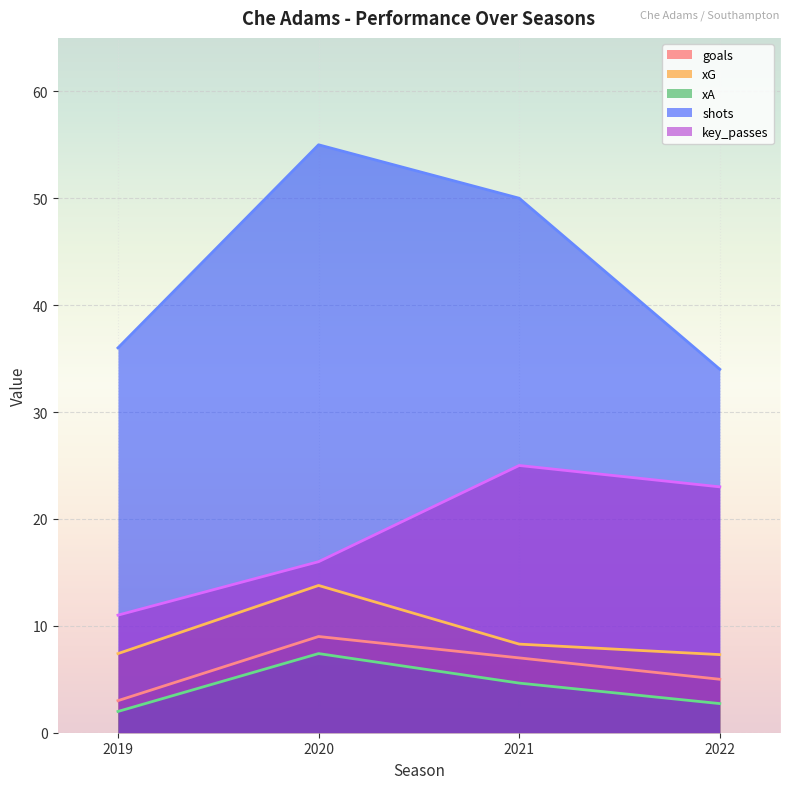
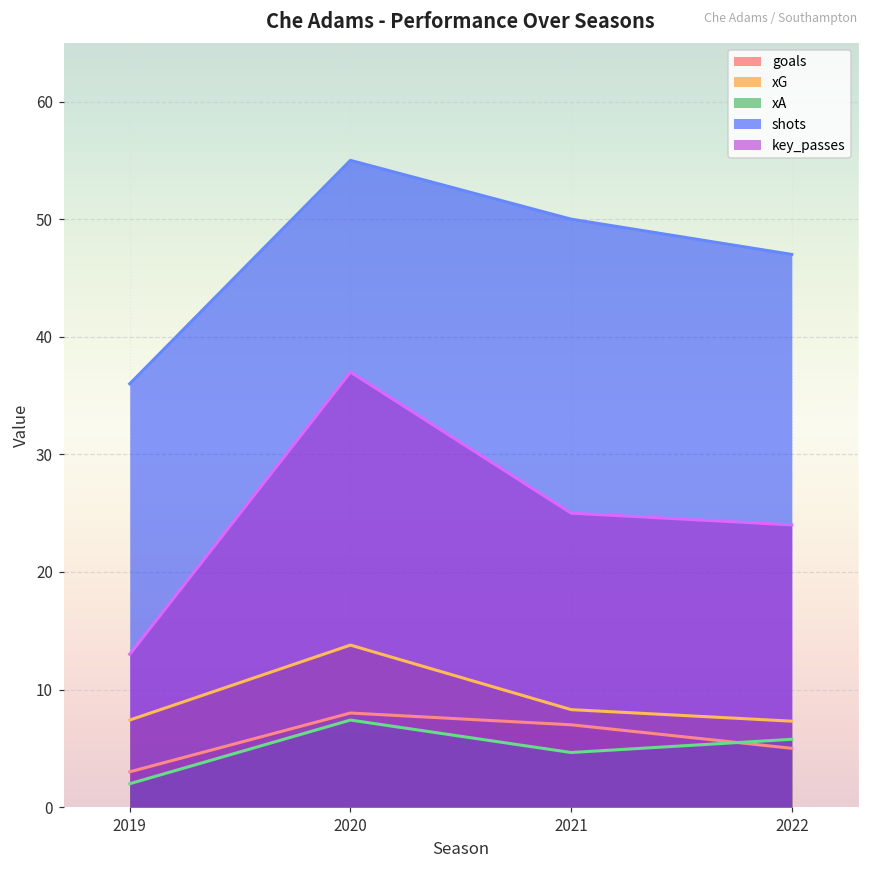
  {
    "goals": {
      "2019": 3,
-     "2020": 9,
+     "2020": 8,
      "2021": 7,
      "2022": 5
    },
    "xG": {
      "2019": 7.4,
      "2020": 13.8,
      "2021": 8.3,
      "2022": 7.3
    },
    "xA": {
      "2019": 2.0,
      "2020": 7.4,
      "2021": 4.6,
-     "2022": 2.7
+     "2022": 5.8
    },
    "shots": {
      "2019": 36,
      "2020": 55,
      "2021": 50,
-     "2022": 34
+     "2022": 47
    },
    "key_passes": {
-     "2019": 11,
-     "2020": 16,
+     "2019": 13,
+     "2020": 37,
      "2021": 25,
-     "2022": 23
+     "2022": 24
    }
  }
